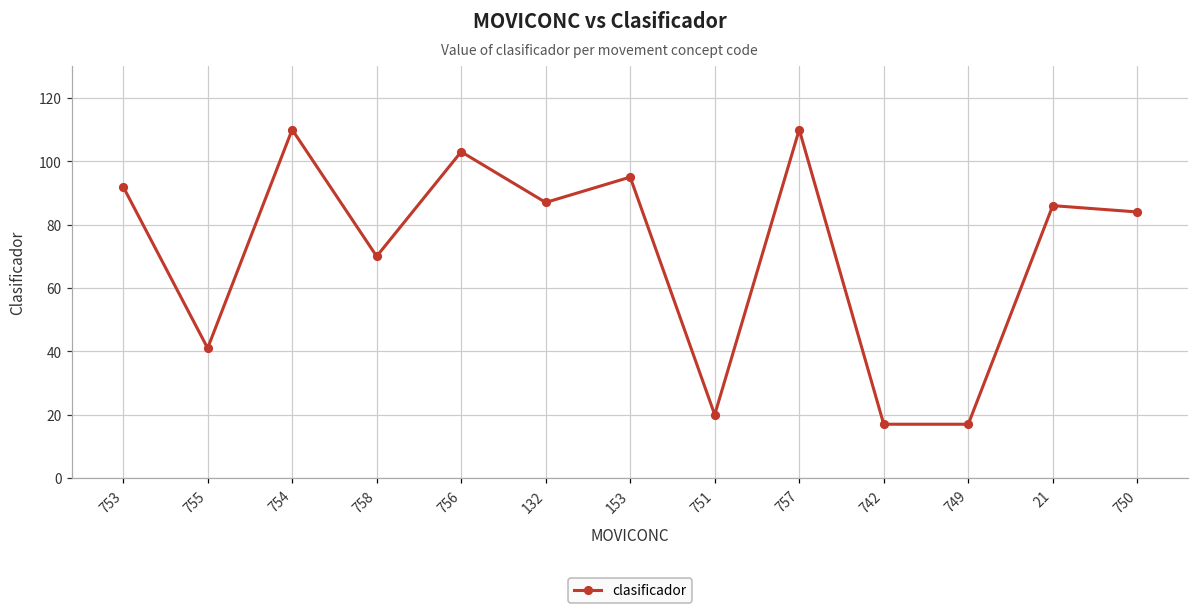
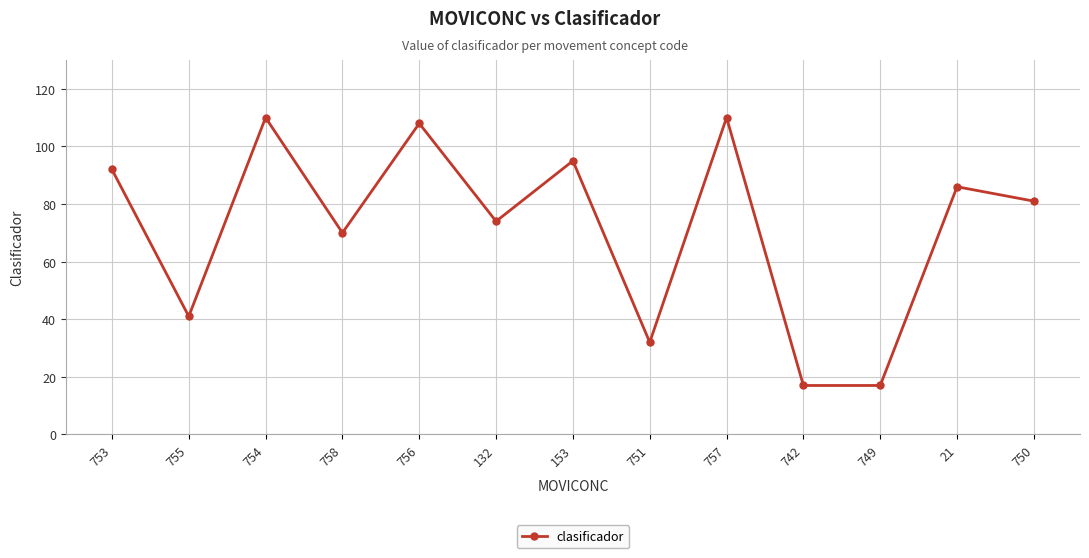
  {
    "753": 92,
    "755": 41,
    "754": 110,
    "758": 70,
-   "756": 103,
-   "132": 87,
+   "756": 108,
+   "132": 74,
    "153": 95,
-   "751": 20,
+   "751": 32,
    "757": 110,
    "742": 17,
    "749": 17,
    "21": 86,
-   "750": 84
+   "750": 81
  }
